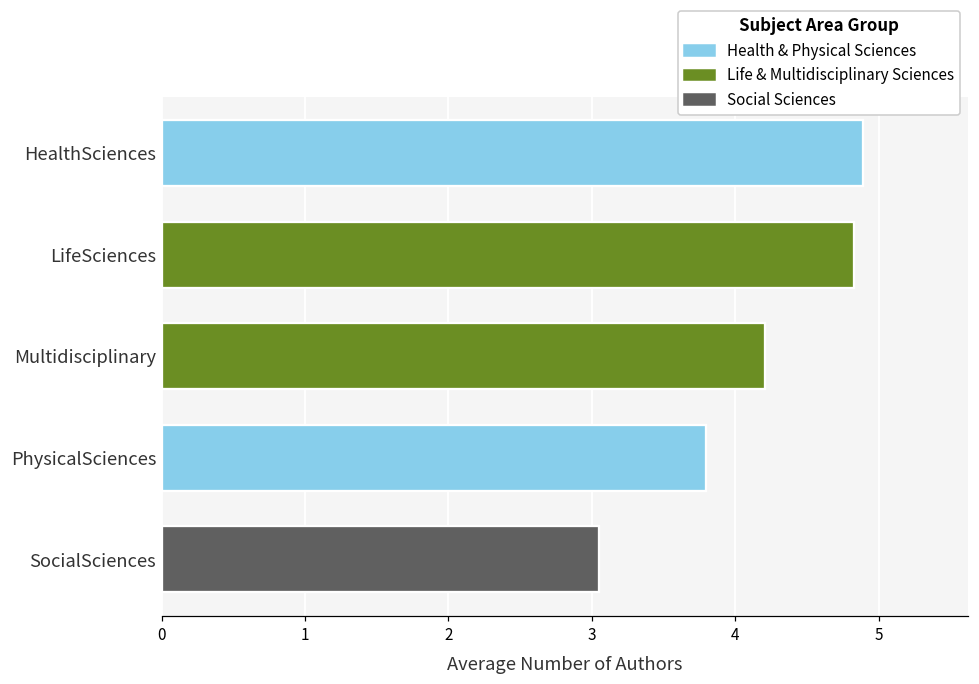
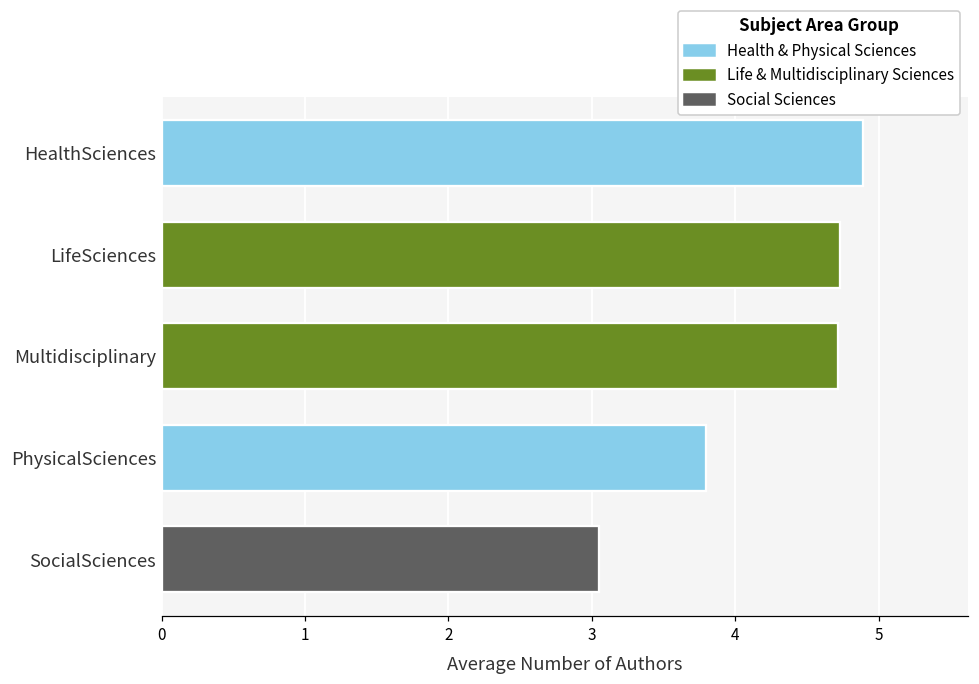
  {
    "HealthSciences": 4.89,
-   "LifeSciences": 4.83,
-   "Multidisciplinary": 4.21,
+   "LifeSciences": 4.73,
+   "Multidisciplinary": 4.72,
    "PhysicalSciences": 3.80,
    "SocialSciences": 3.05
  }
